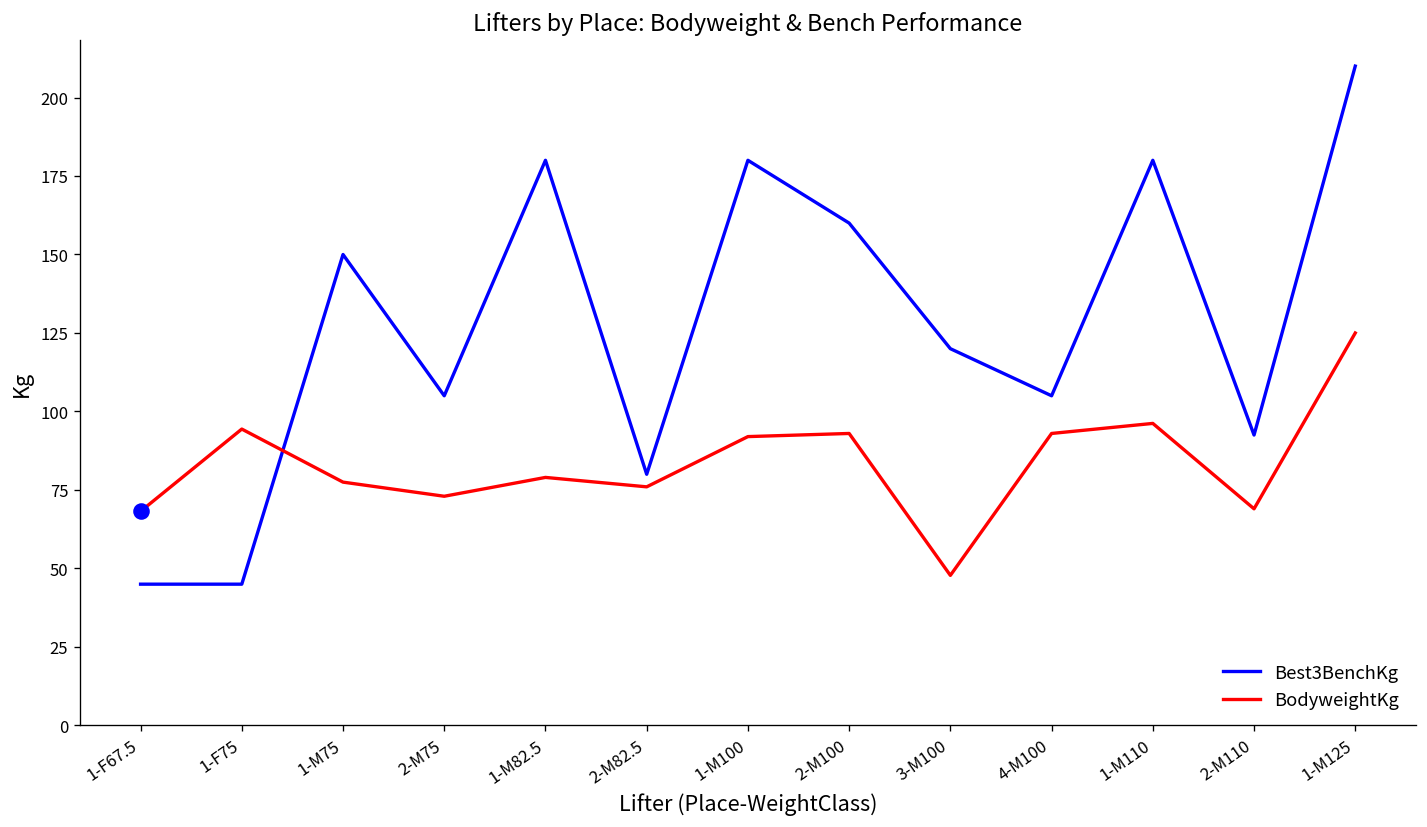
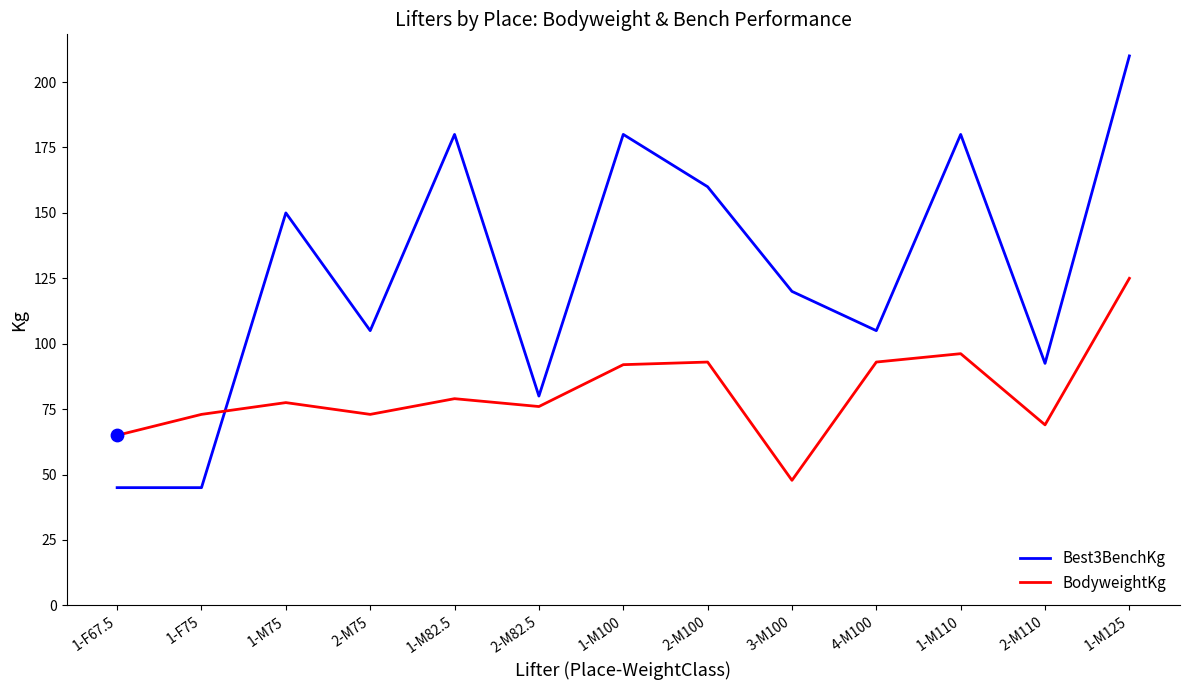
  {
    "BodyweightKg": {
-     "1-F67.5": 68,
-     "1-F75": 94,
+     "1-F67.5": 65,
+     "1-F75": 73,
      "1-M75": 78,
      "2-M75": 73,
      "1-M82.5": 79,
      "2-M82.5": 76,
      "1-M100": 92,
      "2-M100": 93,
      "3-M100": 48,
      "4-M100": 93,
      "1-M110": 96,
      "2-M110": 69,
      "1-M125": 125
    }
  }
